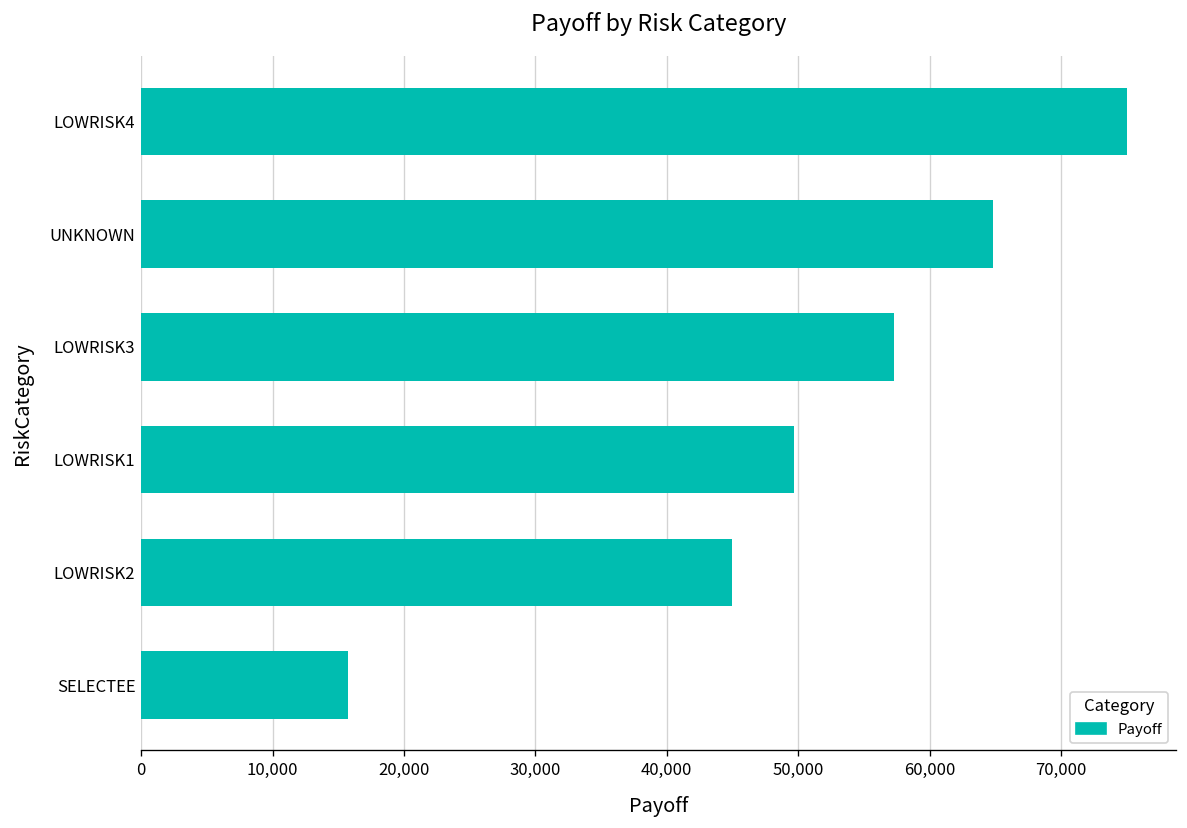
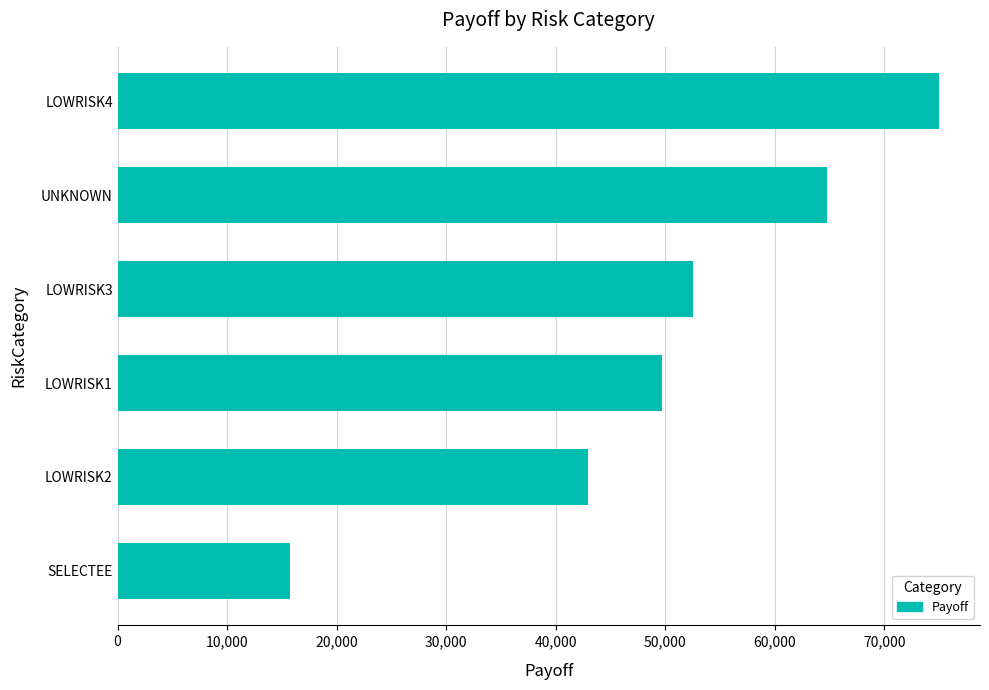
  {
    "LOWRISK4": "75,000",
    "UNKNOWN": "64,800",
-   "LOWRISK3": "57,300",
+   "LOWRISK3": "52,500",
    "LOWRISK1": "49,700",
-   "LOWRISK2": "45,000",
+   "LOWRISK2": "43,000",
    "SELECTEE": "15,700"
  }
